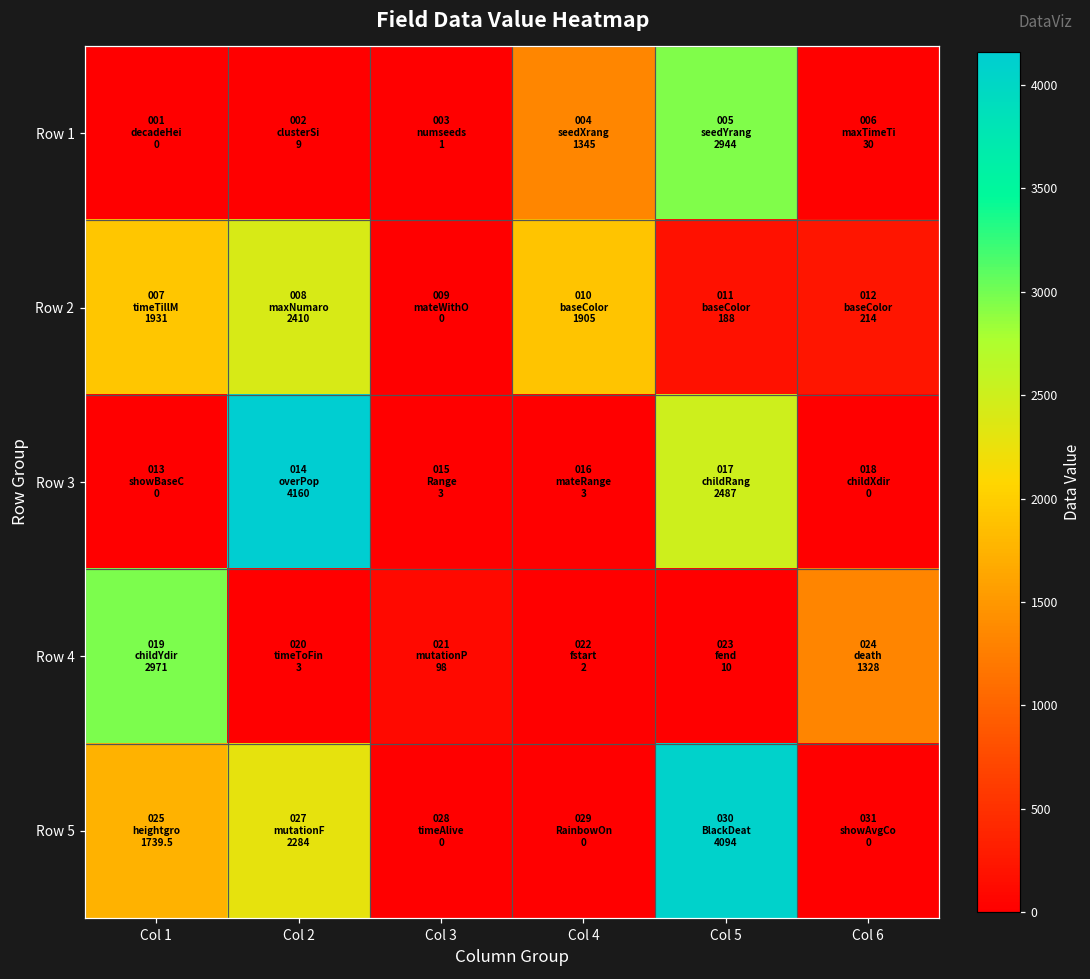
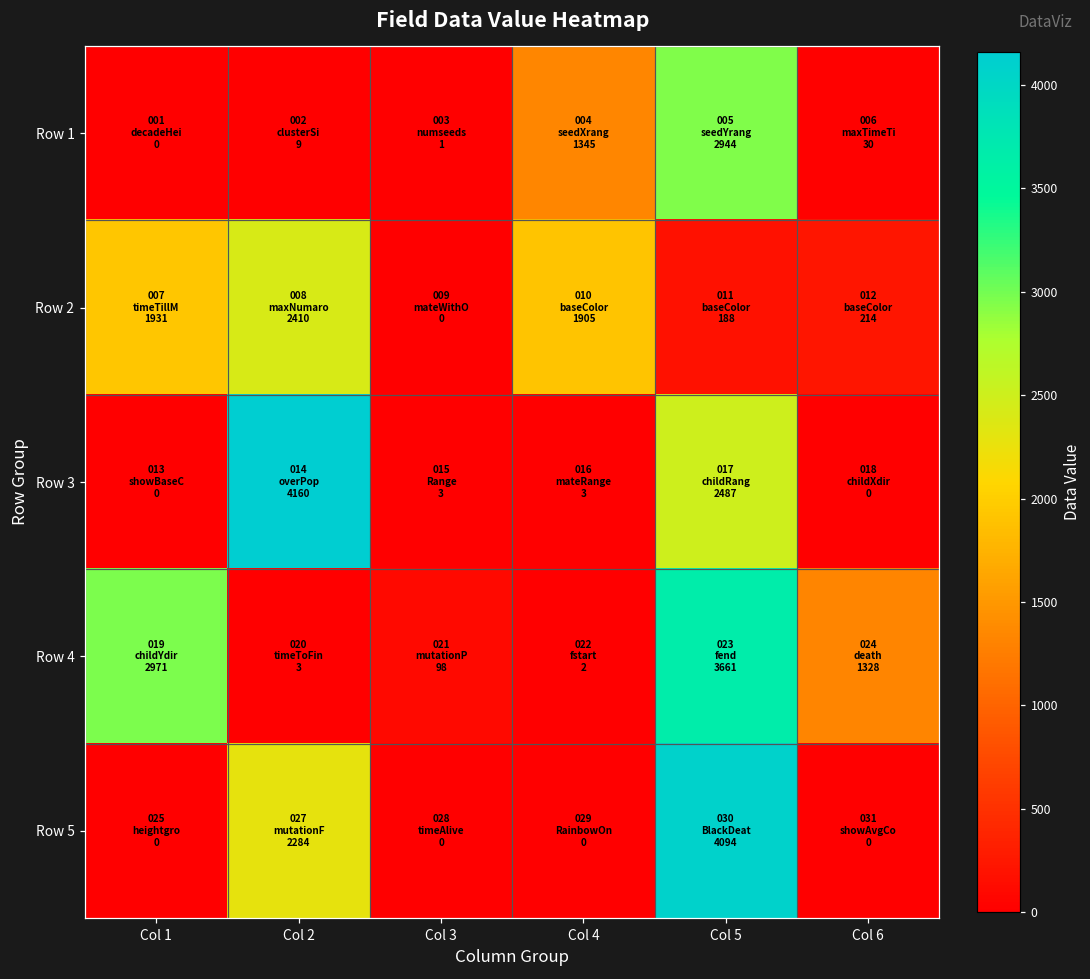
  {
    "Row 4": {
-     "Col 5": 10
+     "Col 5": 3661
    },
    "Row 5": {
-     "Col 1": 1739.5
+     "Col 1": 0
    }
  }
